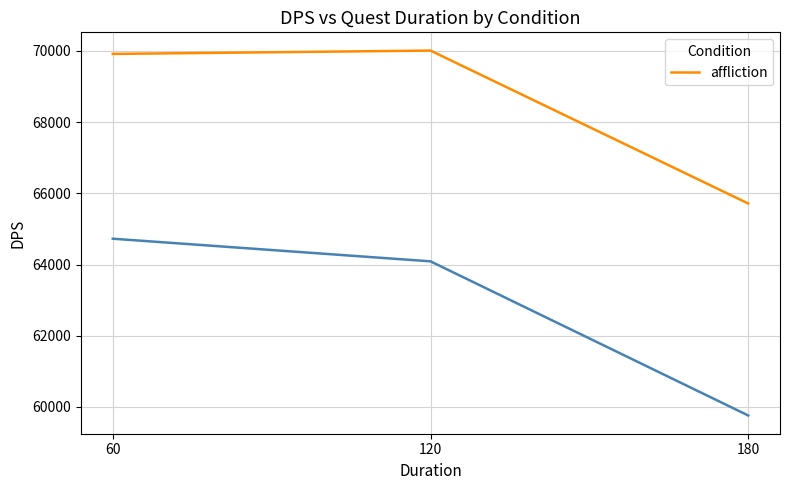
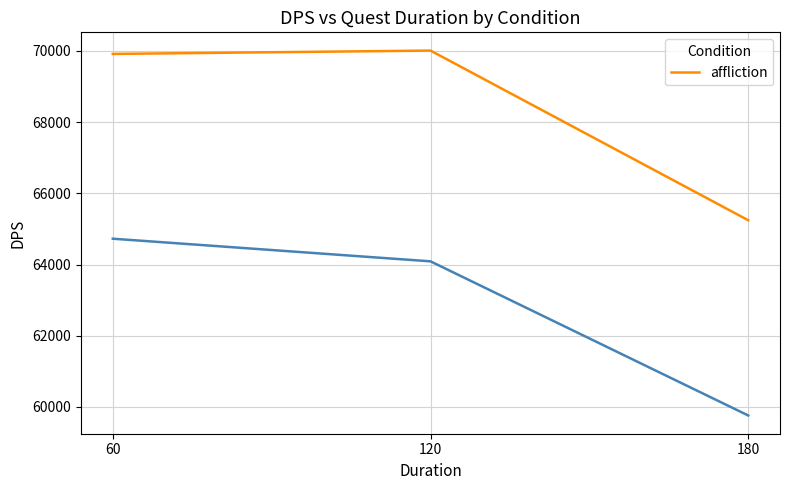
  {
    "affliction": {
      "60": 69900,
      "120": 70000,
-     "180": 65700
+     "180": 65200
    }
  }
